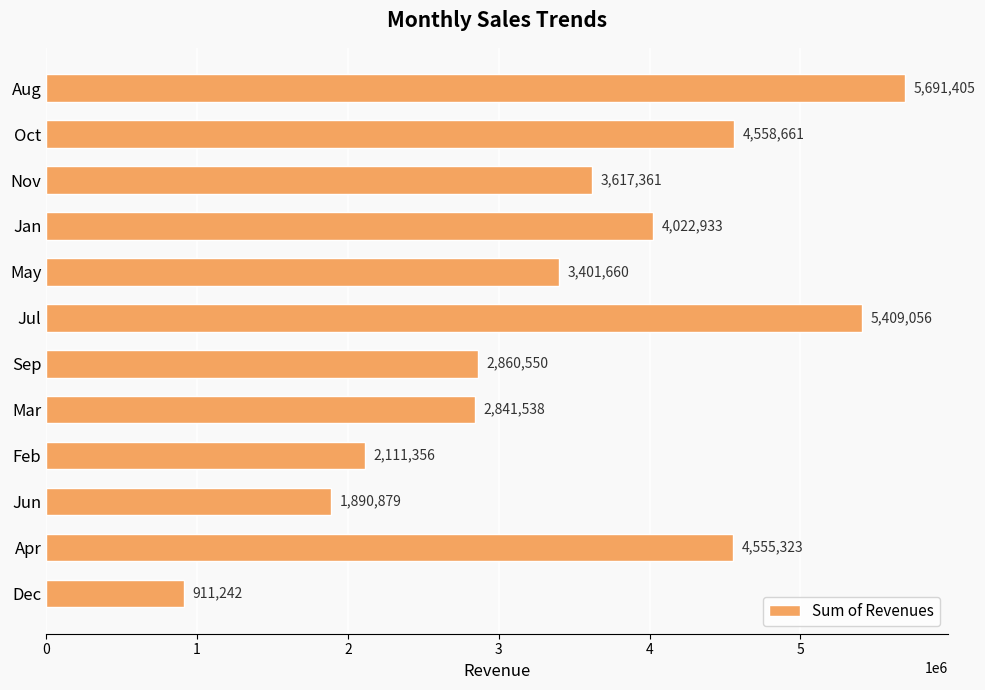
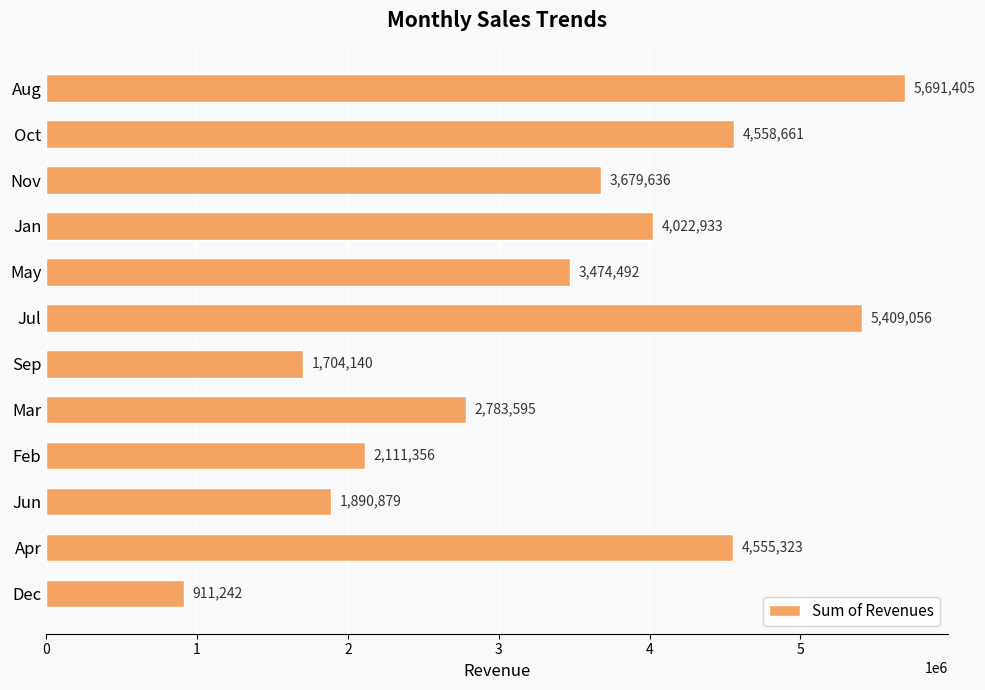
  {
    "Aug": "5,691,405",
    "Oct": "4,558,661",
-   "Nov": "3,617,361",
+   "Nov": "3,679,636",
    "Jan": "4,022,933",
-   "May": "3,401,660",
+   "May": "3,474,492",
    "Jul": "5,409,056",
-   "Sep": "2,860,550",
-   "Mar": "2,841,538",
+   "Sep": "1,704,140",
+   "Mar": "2,783,595",
    "Feb": "2,111,356",
    "Jun": "1,890,879",
    "Apr": "4,555,323",
    "Dec": "911,242"
  }
